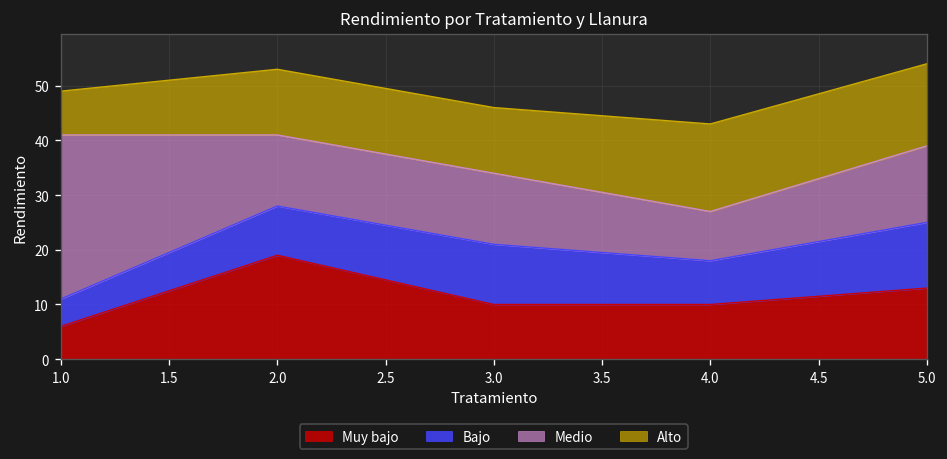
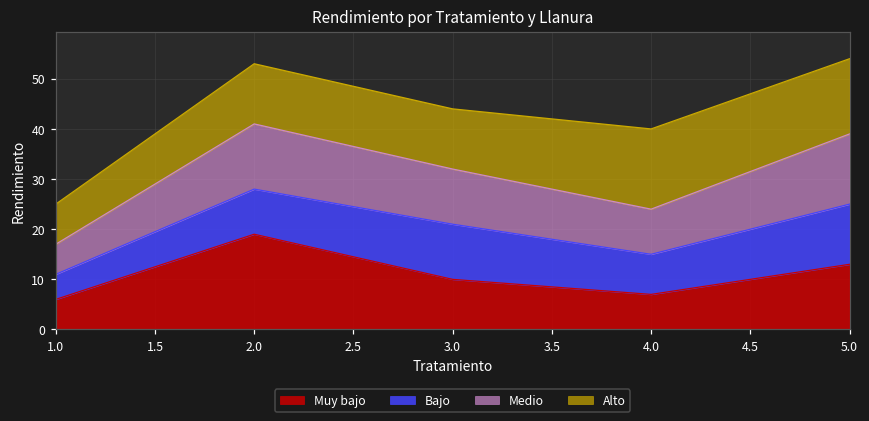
  {
    "Muy bajo": {
      "1.0": 6,
      "2.0": 19,
      "3.0": 10,
-     "4.0": 10,
+     "4.0": 7,
      "5.0": 13
    },
    "Bajo": {
      "1.0": 5,
      "2.0": 9,
      "3.0": 11,
      "4.0": 8,
      "5.0": 12
    },
    "Medio": {
-     "1.0": 30,
+     "1.0": 6,
      "2.0": 13,
-     "3.0": 13,
+     "3.0": 11,
      "4.0": 9,
      "5.0": 14
    },
    "Alto": {
      "1.0": 8,
      "2.0": 12,
      "3.0": 12,
      "4.0": 16,
      "5.0": 15
    }
  }
